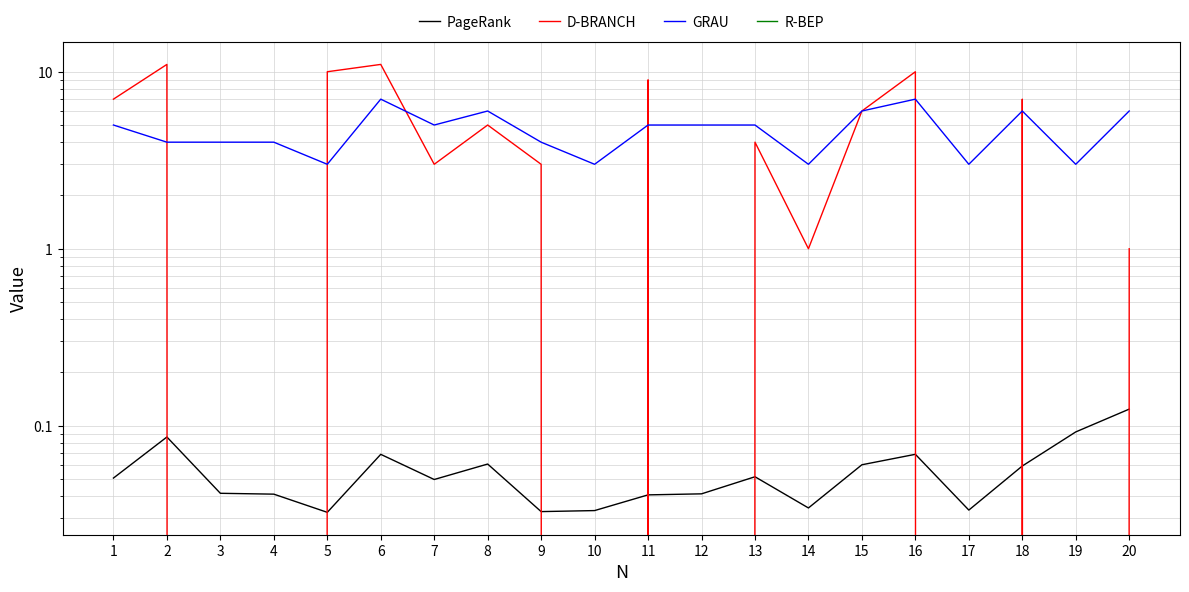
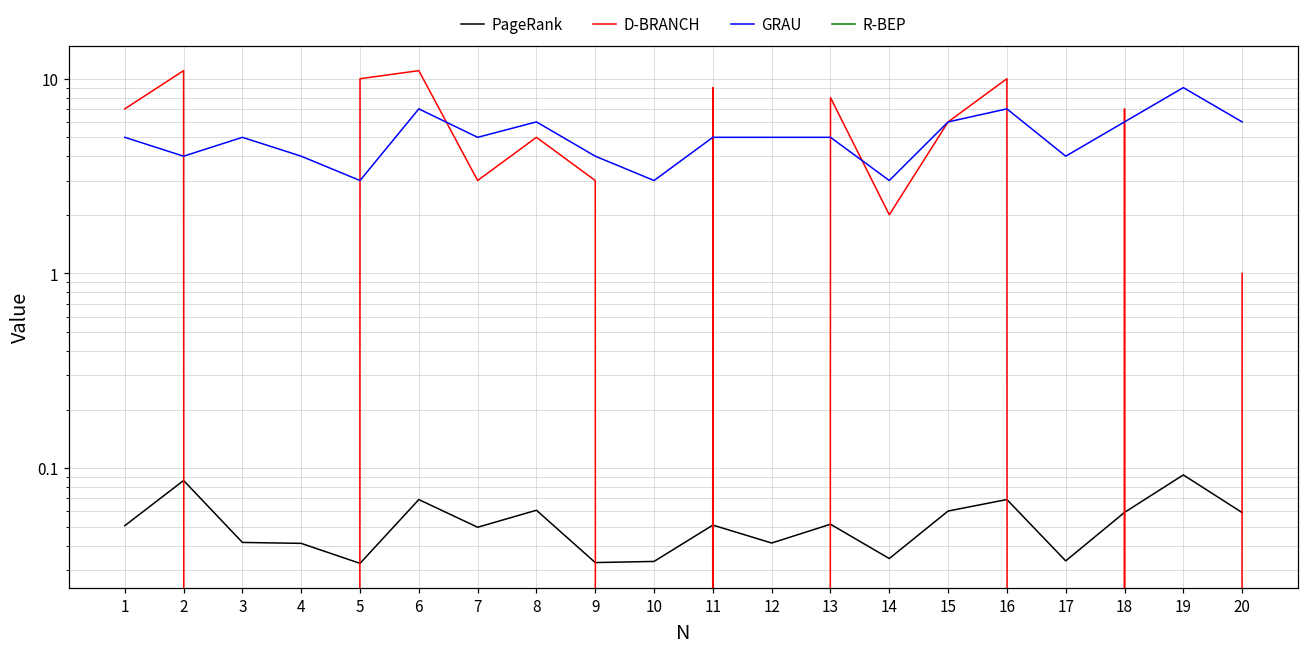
  {
    "PageRank": {
      "1": 0.051,
      "2": 0.09,
      "3": 0.042,
      "4": 0.041,
      "5": 0.032,
      "6": 0.069,
      "7": 0.050,
      "8": 0.061,
      "9": 0.033,
      "10": 0.033,
-     "11": 0.041,
+     "11": 0.051,
      "12": 0.041,
      "13": 0.051,
      "14": 0.034,
      "15": 0.060,
      "16": 0.069,
      "17": 0.033,
      "18": 0.059,
      "19": 0.09,
-     "20": 0.12
+     "20": 0.059
    },
    "D-BRANCH": {
      "1": 7,
      "2": 11,
      "5": 10,
      "6": 11,
      "7": 3,
      "8": 5,
      "9": 3,
      "11": 9,
-     "13": 4,
-     "14": 1,
+     "13": 8,
+     "14": 2,
      "16": 10,
      "18": 7,
      "20": 1
    },
    "GRAU": {
      "1": 5,
      "2": 4,
-     "3": 4,
+     "3": 5,
      "4": 4,
      "5": 3,
      "6": 7,
      "7": 5,
      "8": 6,
      "9": 4,
      "10": 3,
      "11": 5,
      "12": 5,
      "13": 5,
      "14": 3,
      "16": 7,
-     "17": 3,
+     "17": 4,
      "18": 6,
-     "19": 3,
+     "19": 9,
      "20": 6
    }
  }
